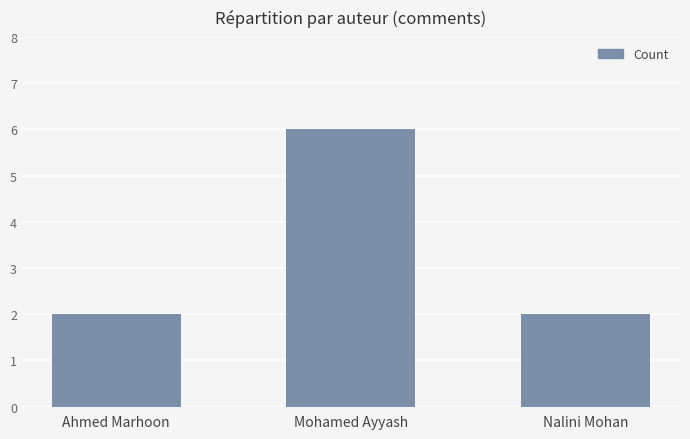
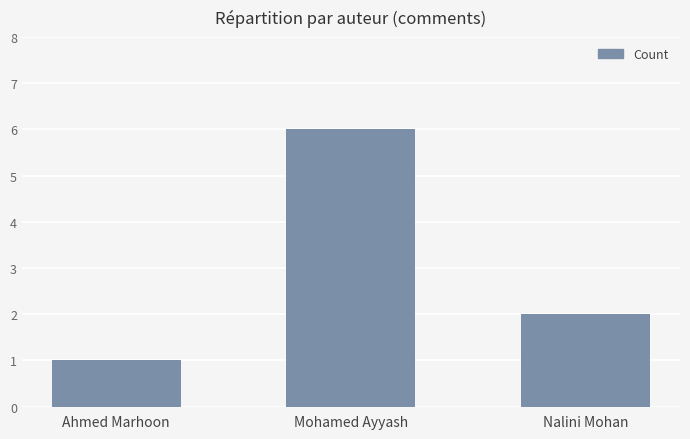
  {
-   "Ahmed Marhoon": 2,
+   "Ahmed Marhoon": 1,
    "Mohamed Ayyash": 6,
    "Nalini Mohan": 2
  }
